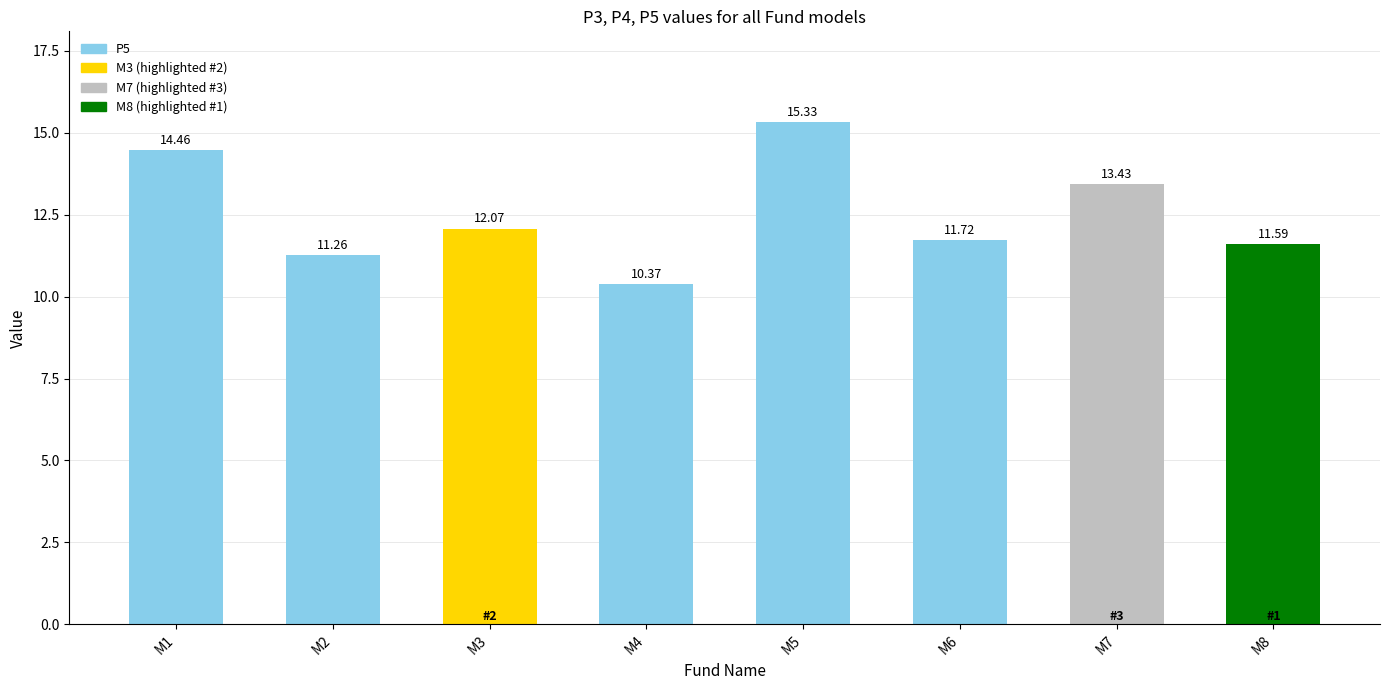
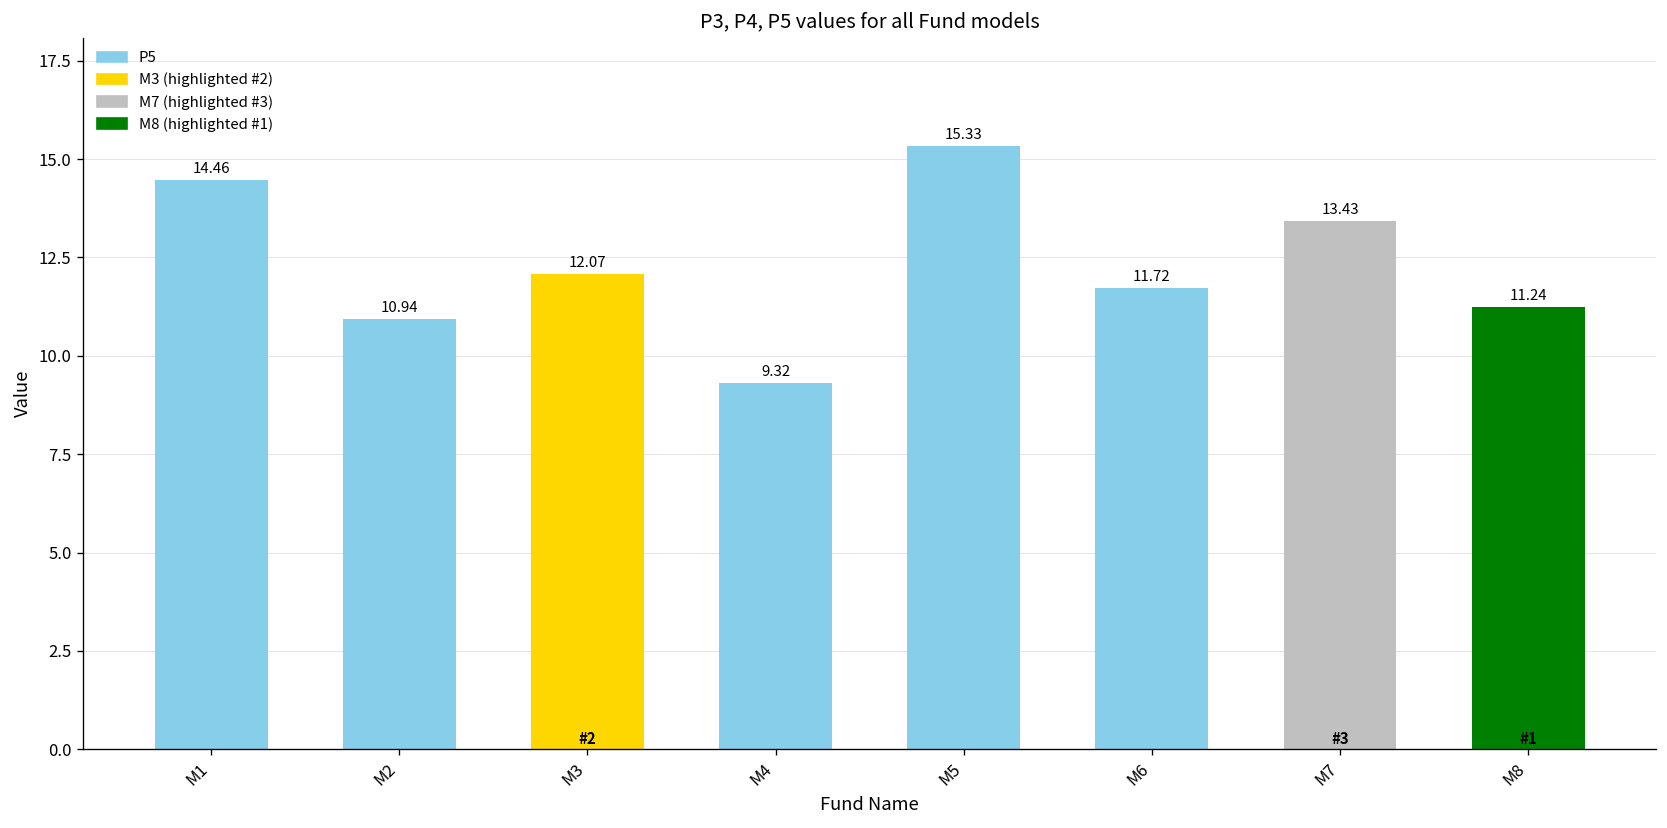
  {
    "M1": 14.46,
-   "M2": 11.26,
+   "M2": 10.94,
    "M3": 12.07,
-   "M4": 10.37,
+   "M4": 9.32,
    "M5": 15.33,
    "M6": 11.72,
    "M7": 13.43,
-   "M8": 11.59
+   "M8": 11.24
  }
